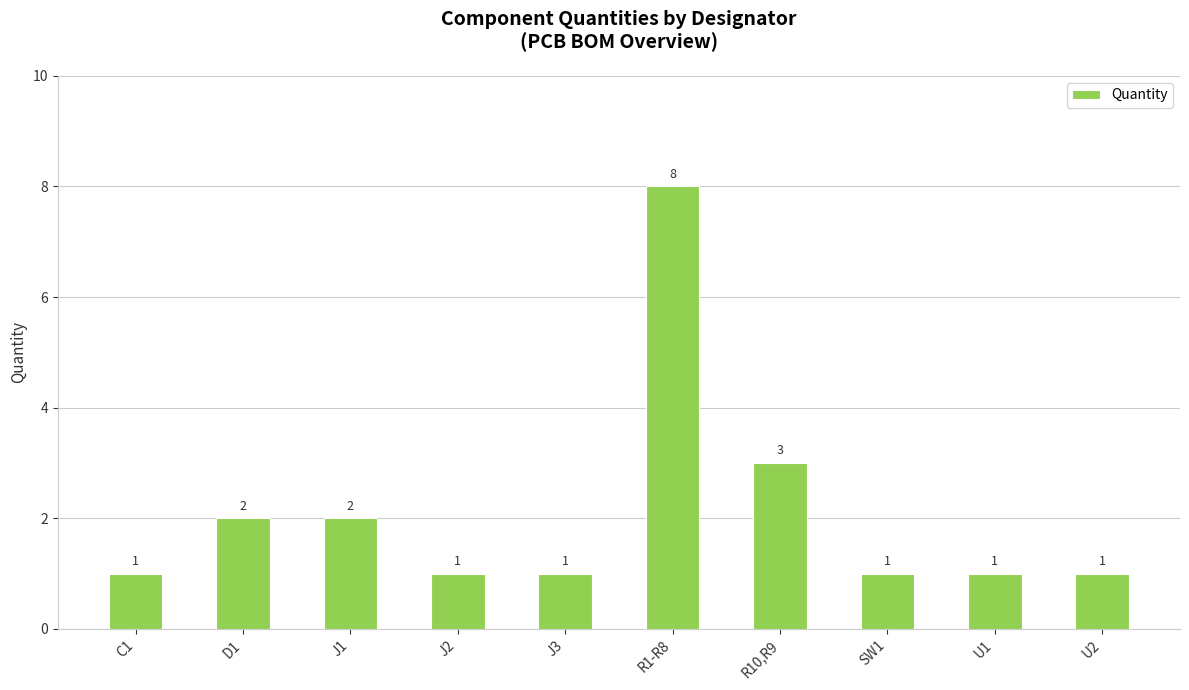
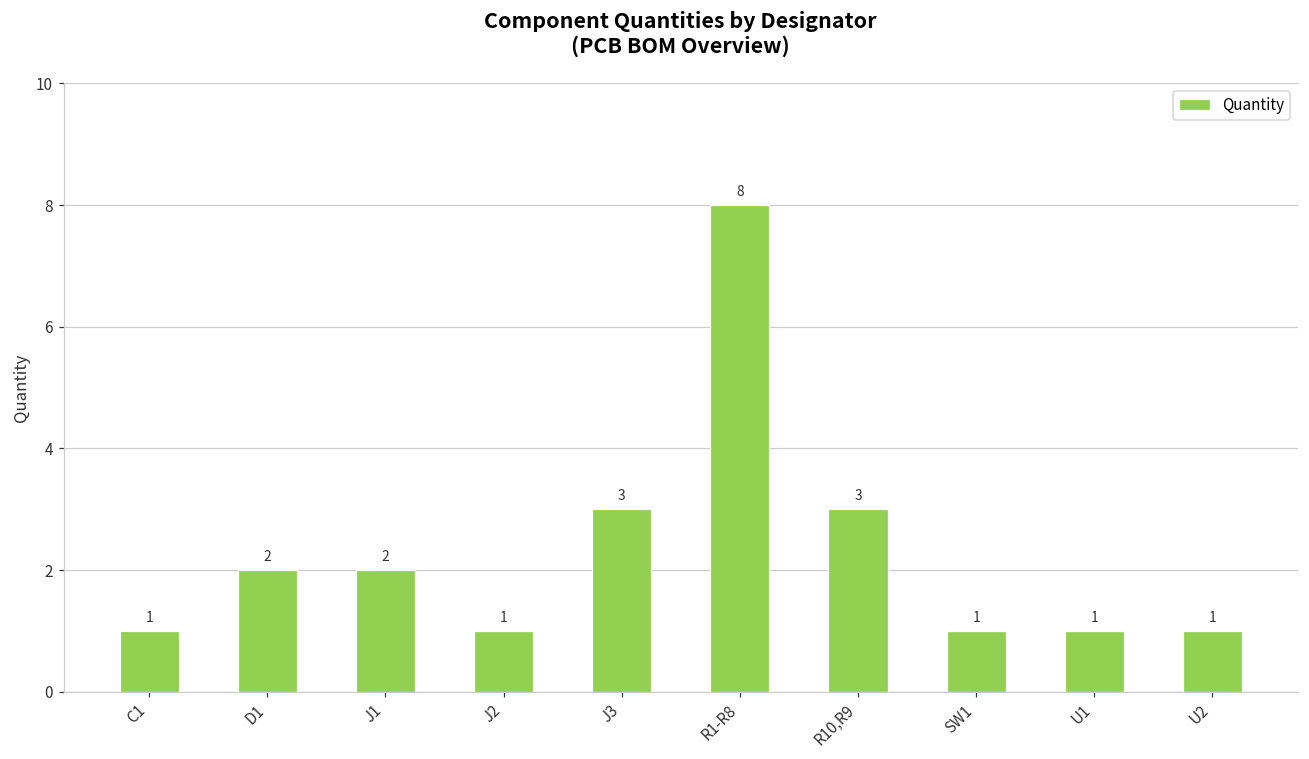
  {
    "C1": 1,
    "D1": 2,
    "J1": 2,
    "J2": 1,
-   "J3": 1,
+   "J3": 3,
    "R1-R8": 8,
    "R10,R9": 3,
    "SW1": 1,
    "U1": 1,
    "U2": 1
  }
